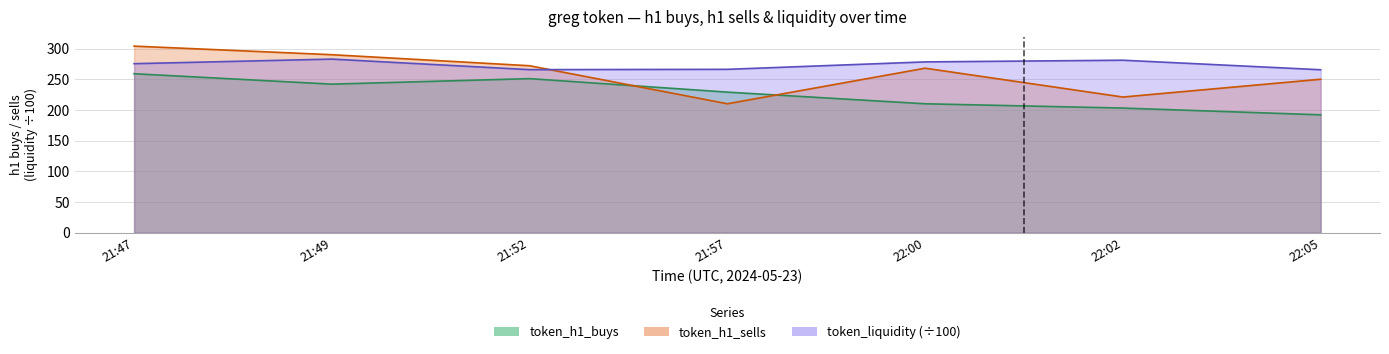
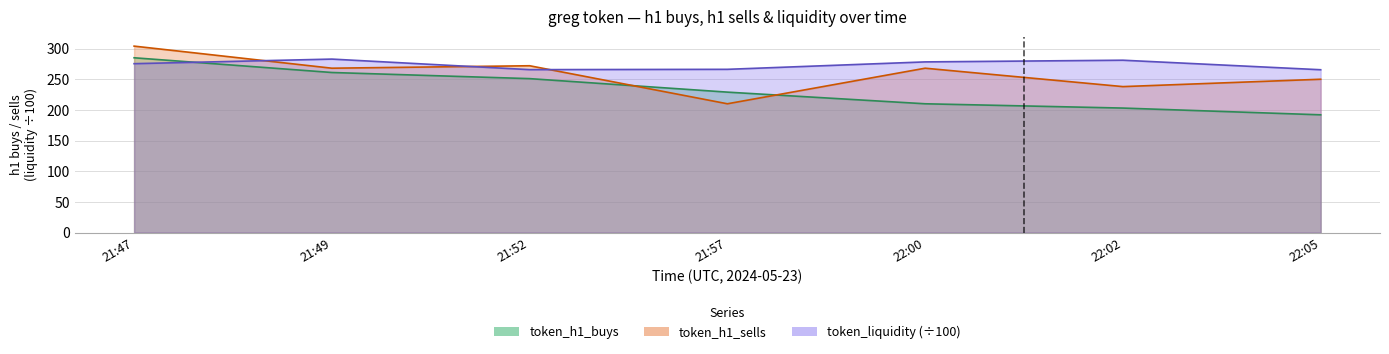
  {
    "token_h1_buys": {
-     "21:47": 260,
-     "21:49": 240,
+     "21:47": 290,
+     "21:49": 260,
      "21:52": 250,
      "21:57": 230,
      "22:00": 210,
      "22:02": 200,
      "22:05": 190
    },
    "token_h1_sells": {
      "21:47": 300,
-     "21:49": 290,
+     "21:49": 270,
      "21:52": 270,
      "21:57": 210,
      "22:00": 270,
-     "22:02": 220,
+     "22:02": 240,
      "22:05": 250
    },
    "token_liquidity (÷100)": {
      "21:47": 280,
      "21:49": 280,
      "21:52": 270,
      "21:57": 270,
      "22:00": 280,
      "22:02": 280,
      "22:05": 270
    }
  }
